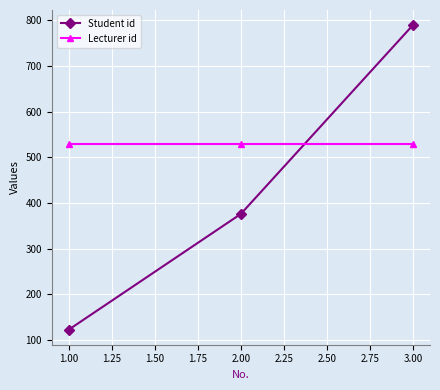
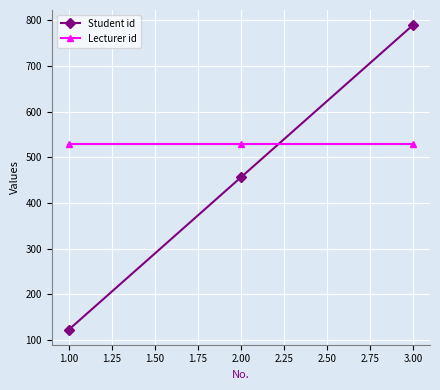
  {
    "Student id": {
      "1.00": 120,
-     "2.00": 380,
+     "2.00": 460,
      "3.00": 790
    },
    "Lecturer id": {
      "1.00": 530,
      "2.00": 530,
      "3.00": 530
    }
  }
